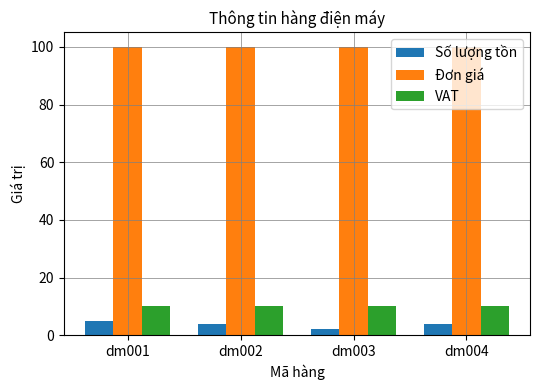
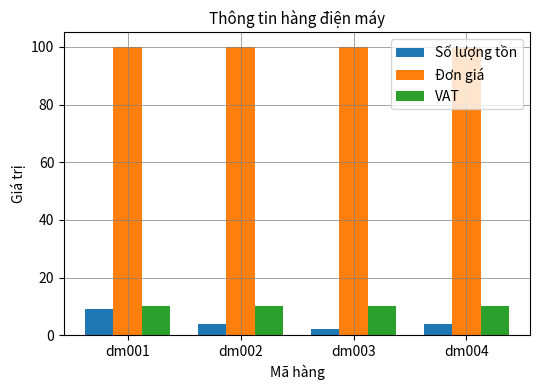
  {
    "Số lượng tồn": {
-     "dm001": 5,
+     "dm001": 9,
      "dm002": 4,
      "dm003": 2,
      "dm004": 4
    },
    "Đơn giá": {
      "dm001": 100,
      "dm002": 100,
      "dm003": 100
    },
    "VAT": {
      "dm001": 10,
      "dm002": 10,
      "dm003": 10,
      "dm004": 10
    }
  }
